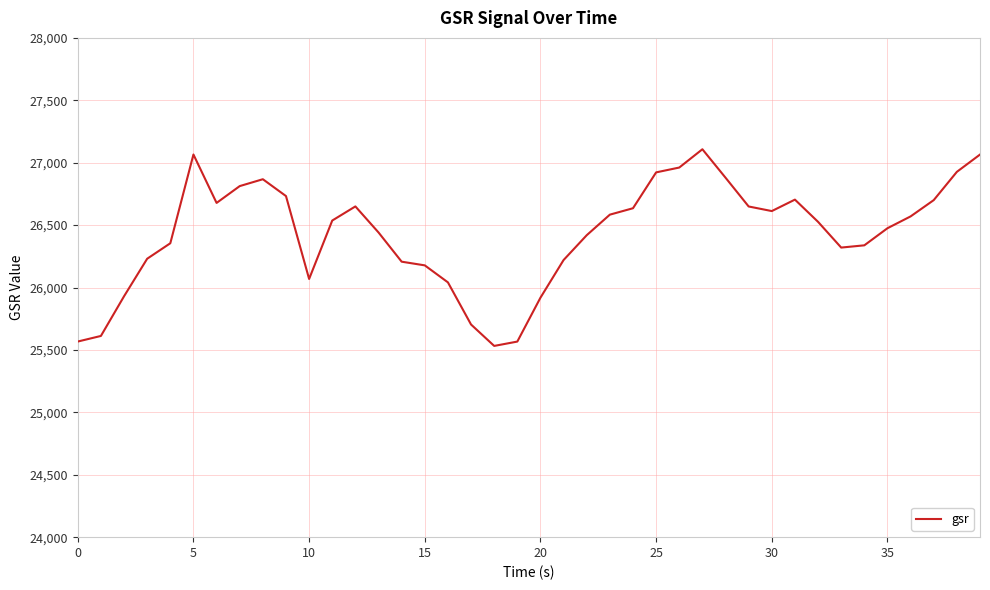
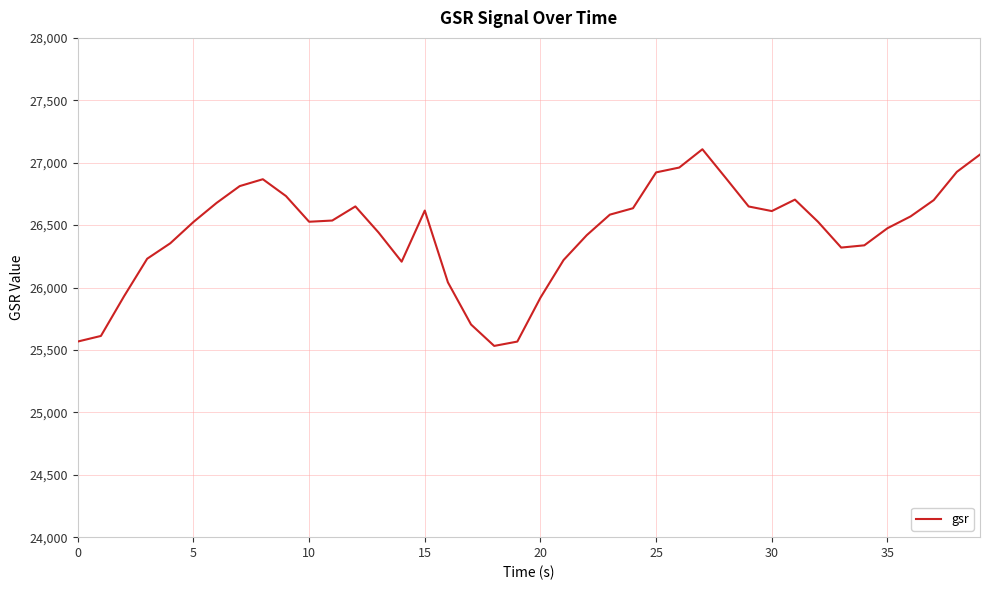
  {
    "0": "25,570",
-   "5": "27,070",
-   "10": "26,070",
-   "15": "26,180",
+   "5": "26,530",
+   "10": "26,530",
+   "15": "26,620",
    "20": "25,920",
    "25": "26,920",
    "30": "26,610",
    "35": "26,480"
  }
